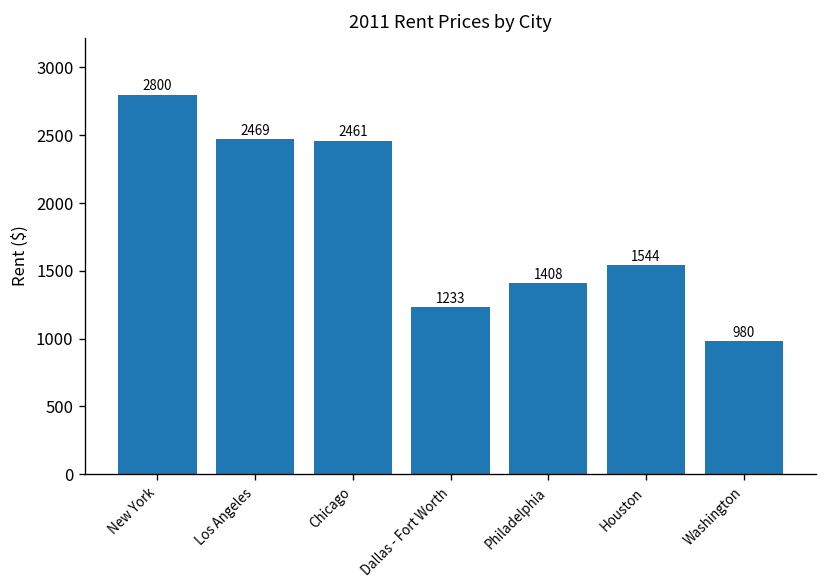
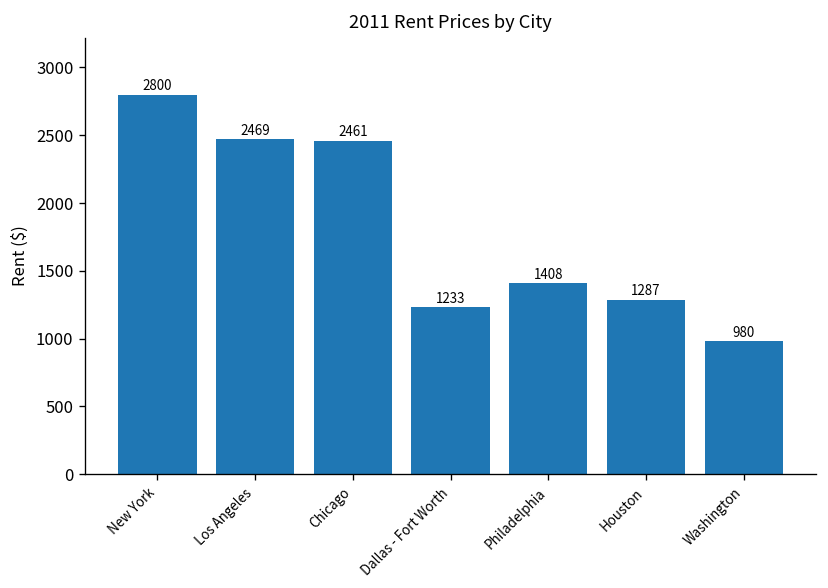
  {
    "New York": 2800,
    "Los Angeles": 2469,
    "Chicago": 2461,
    "Dallas - Fort Worth": 1233,
    "Philadelphia": 1408,
-   "Houston": 1544,
+   "Houston": 1287,
    "Washington": 980
  }
